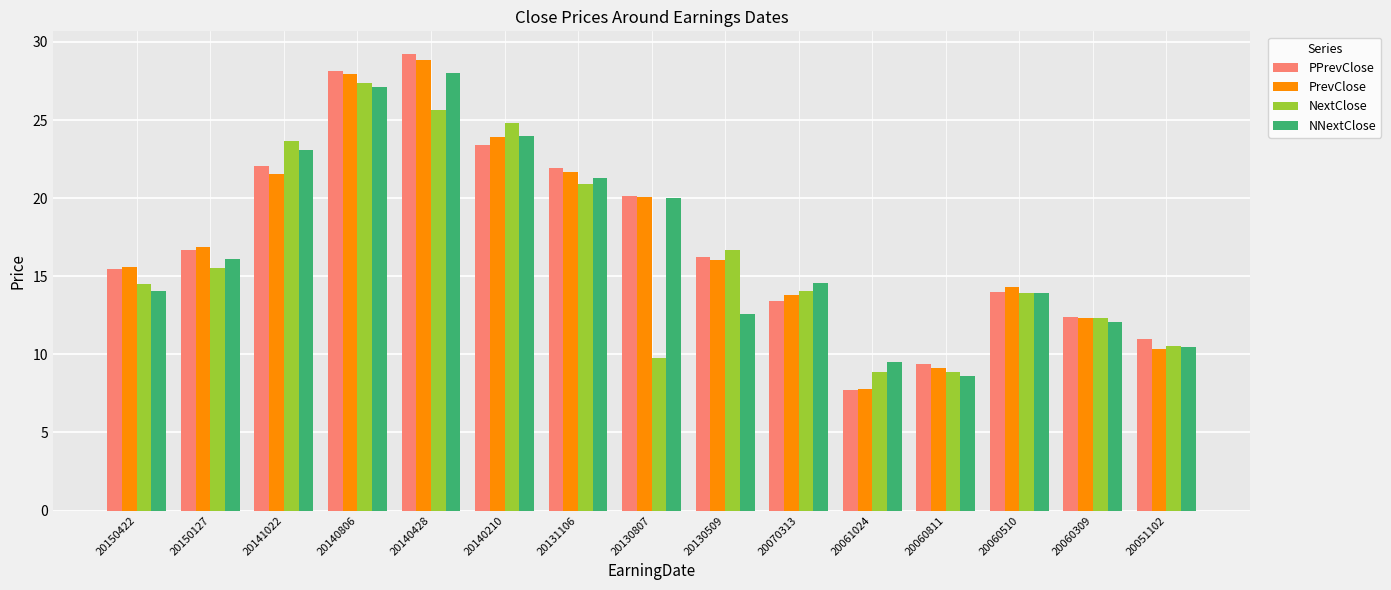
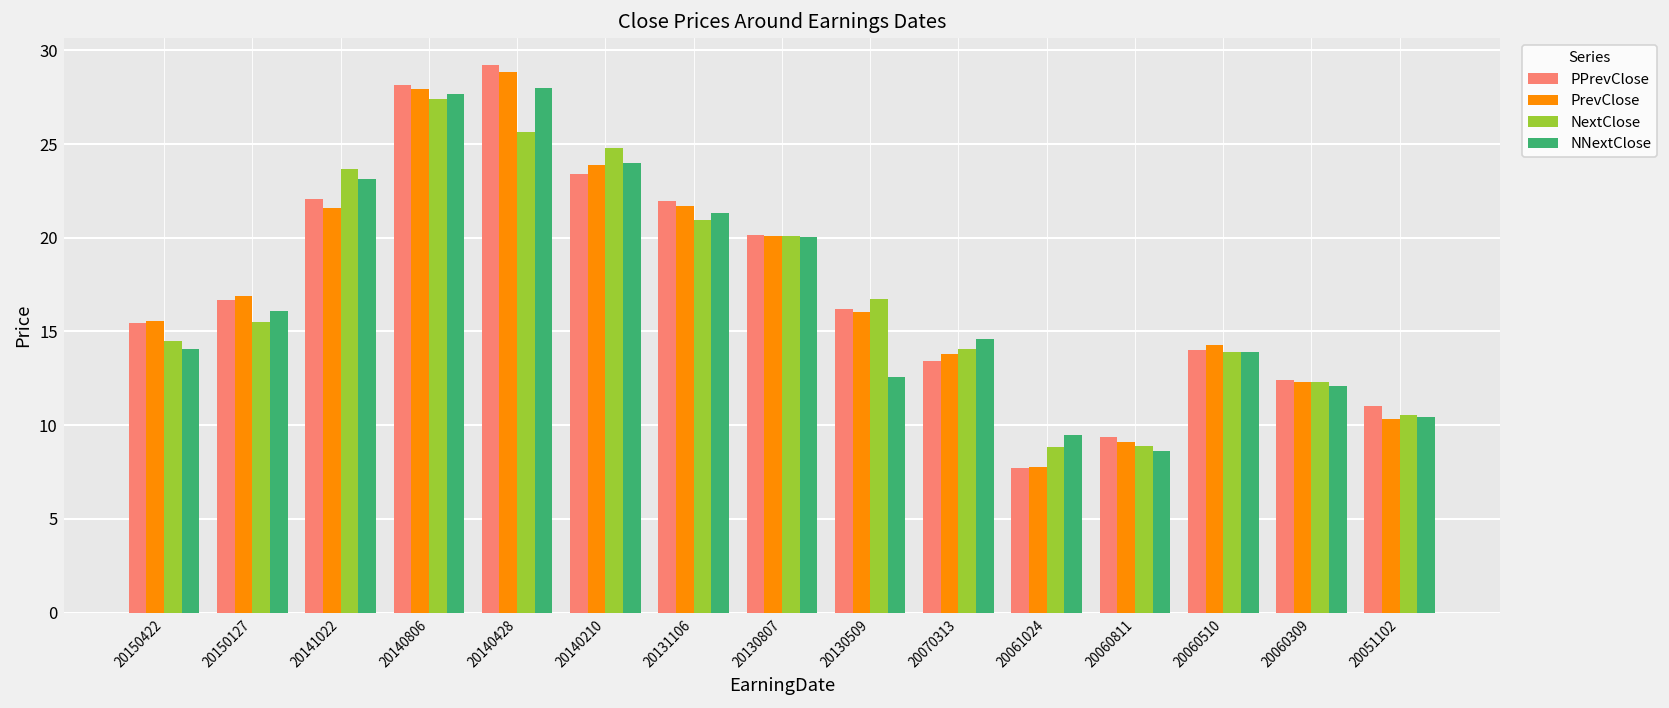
  {
    "PPrevClose": {
      "20150422": 15.5,
      "20150127": 16.7,
      "20141022": 22.1,
      "20140806": 28.2,
      "20140428": 29.2,
      "20140210": 23.4,
      "20131106": 21.9,
      "20130807": 20.2,
      "20130509": 16.2,
      "20070313": 13.4,
      "20061024": 7.7,
      "20060811": 9.4,
      "20060510": 14.0,
      "20060309": 12.4,
      "20051102": 11.0
    },
    "PrevClose": {
      "20150422": 15.6,
      "20150127": 16.9,
      "20141022": 21.6,
      "20140806": 27.9,
      "20140428": 28.9,
      "20140210": 23.9,
      "20131106": 21.7,
      "20130807": 20.1,
      "20130509": 16.0,
      "20070313": 13.8,
      "20061024": 7.8,
      "20060811": 9.1,
      "20060510": 14.3,
      "20060309": 12.3,
      "20051102": 10.4
    },
    "NextClose": {
      "20150422": 14.5,
      "20150127": 15.5,
      "20141022": 23.7,
      "20140806": 27.4,
      "20140428": 25.7,
      "20140210": 24.8,
      "20131106": 20.9,
-     "20130807": 9.8,
+     "20130807": 20.1,
      "20130509": 16.7,
      "20070313": 14.1,
      "20061024": 8.8,
      "20060811": 8.9,
      "20060510": 13.9,
      "20060309": 12.3,
      "20051102": 10.6
    },
    "NNextClose": {
      "20150422": 14.1,
      "20150127": 16.1,
      "20141022": 23.1,
-     "20140806": 27.1,
+     "20140806": 27.7,
      "20140428": 28.0,
      "20140210": 24.0,
      "20131106": 21.3,
      "20130807": 20.0,
      "20130509": 12.6,
      "20070313": 14.6,
      "20061024": 9.5,
      "20060811": 8.6,
      "20060510": 13.9,
      "20060309": 12.1,
      "20051102": 10.5
    }
  }
